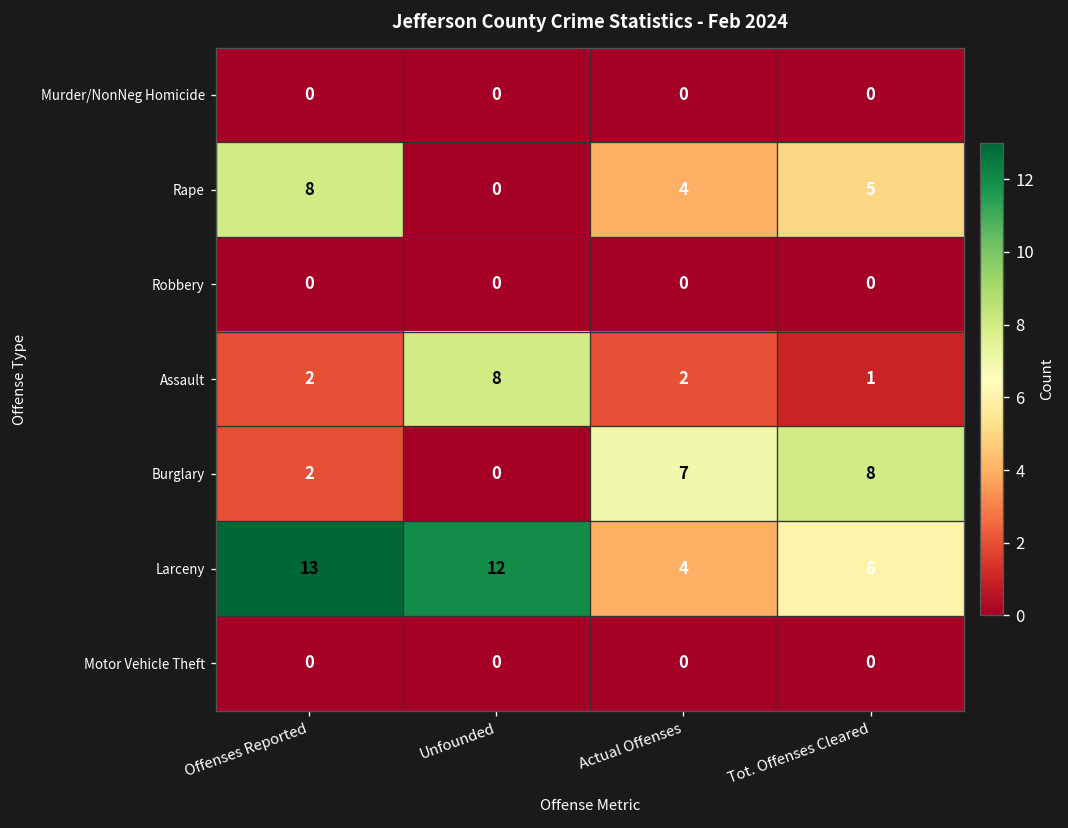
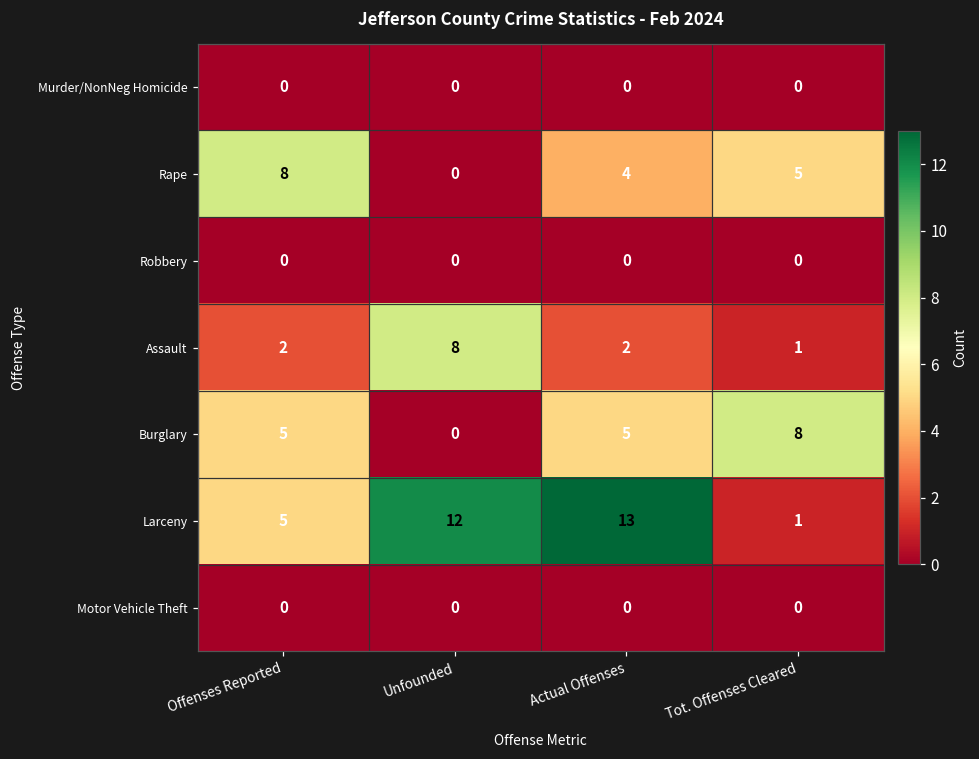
  {
    "Murder/NonNeg Homicide": {
      "Offenses Reported": 0,
      "Unfounded": 0,
      "Actual Offenses": 0,
      "Tot. Offenses Cleared": 0
    },
    "Rape": {
      "Offenses Reported": 8,
      "Unfounded": 0,
      "Actual Offenses": 4,
      "Tot. Offenses Cleared": 5
    },
    "Robbery": {
      "Offenses Reported": 0,
      "Unfounded": 0,
      "Actual Offenses": 0,
      "Tot. Offenses Cleared": 0
    },
    "Assault": {
      "Offenses Reported": 2,
      "Unfounded": 8,
      "Actual Offenses": 2,
      "Tot. Offenses Cleared": 1
    },
    "Burglary": {
-     "Offenses Reported": 2,
+     "Offenses Reported": 5,
      "Unfounded": 0,
-     "Actual Offenses": 7,
+     "Actual Offenses": 5,
      "Tot. Offenses Cleared": 8
    },
    "Larceny": {
-     "Offenses Reported": 13,
+     "Offenses Reported": 5,
      "Unfounded": 12,
-     "Actual Offenses": 4,
-     "Tot. Offenses Cleared": 6
+     "Actual Offenses": 13,
+     "Tot. Offenses Cleared": 1
    },
    "Motor Vehicle Theft": {
      "Offenses Reported": 0,
      "Unfounded": 0,
      "Actual Offenses": 0,
      "Tot. Offenses Cleared": 0
    }
  }
